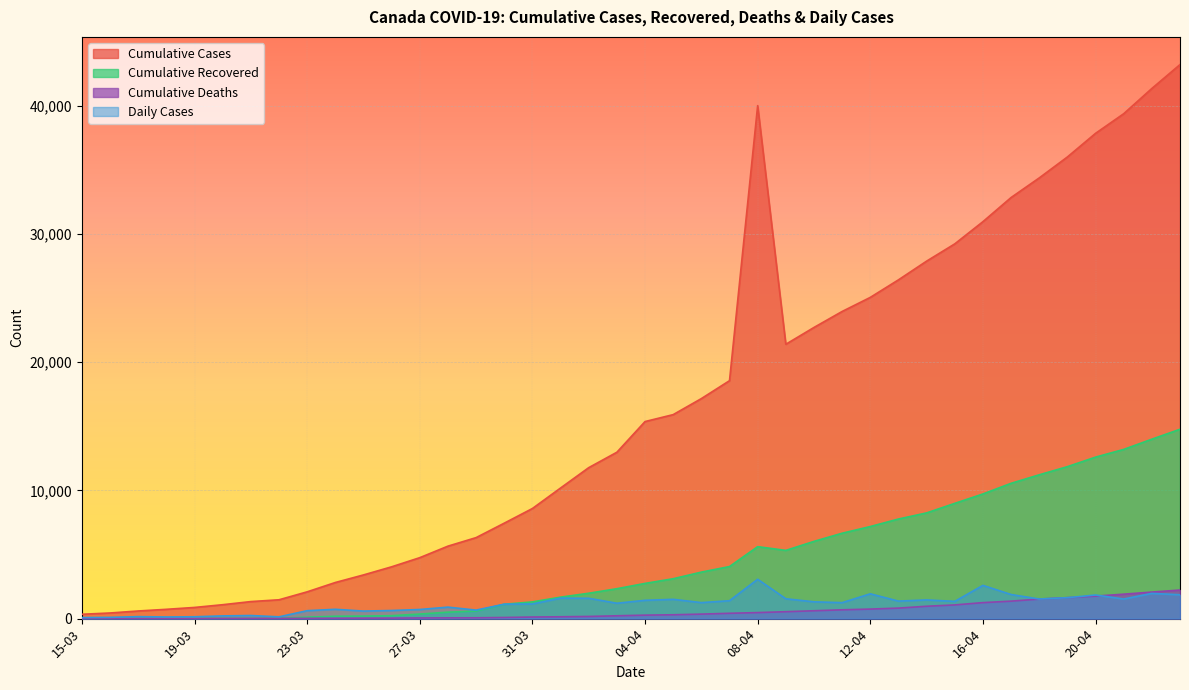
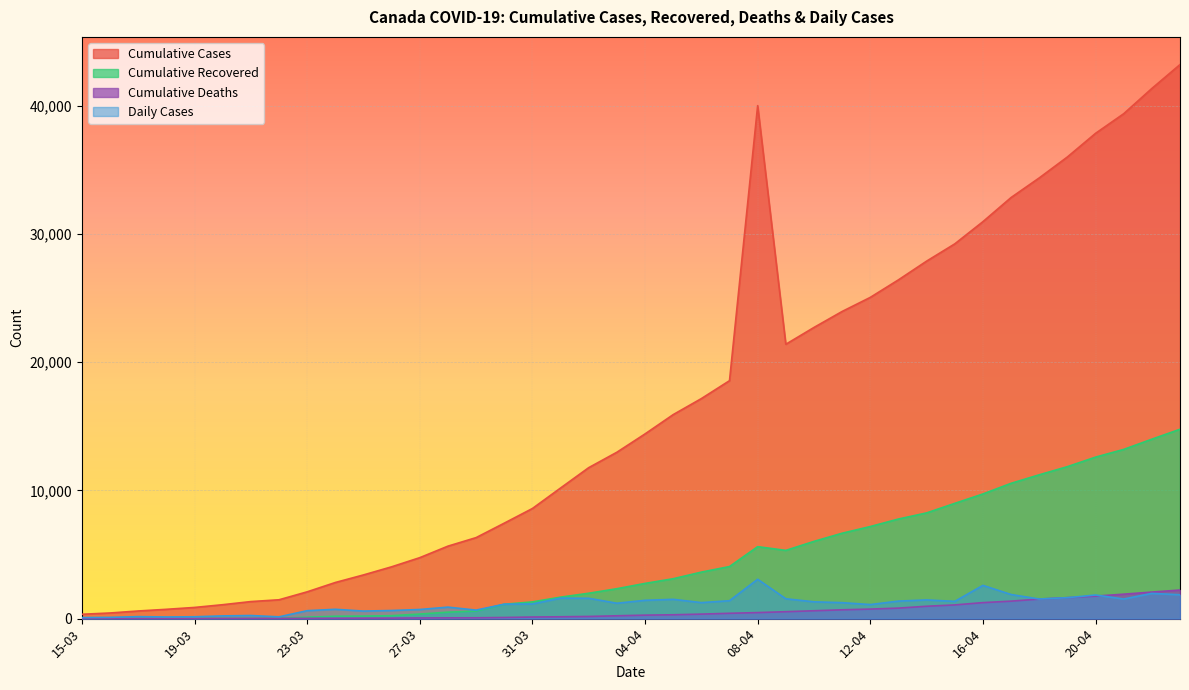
  {
    "Cumulative Cases": {
      "15-03": "300",
      "19-03": "900",
      "23-03": "2,100",
      "27-03": "4,800",
      "31-03": "8,600",
-     "04-04": "15,400",
+     "04-04": "14,400",
      "08-04": "40,000",
      "12-04": "25,100",
      "16-04": "31,000",
      "20-04": "37,900"
    },
    "Cumulative Recovered": {
      "27-03": "400",
      "04-04": "2,700",
      "08-04": "5,600",
      "12-04": "7,200",
      "16-04": "9,700",
      "20-04": "12,600"
    },
    "Cumulative Deaths": {
      "27-03": "100",
      "31-03": "100",
      "04-04": "300",
      "08-04": "500",
      "12-04": "700",
      "16-04": "1,200"
    },
    "Daily Cases": {
      "23-03": "600",
      "27-03": "700",
      "04-04": "1,400",
      "08-04": "3,100",
-     "12-04": "1,900",
+     "12-04": "1,100",
      "16-04": "2,600"
    }
  }
